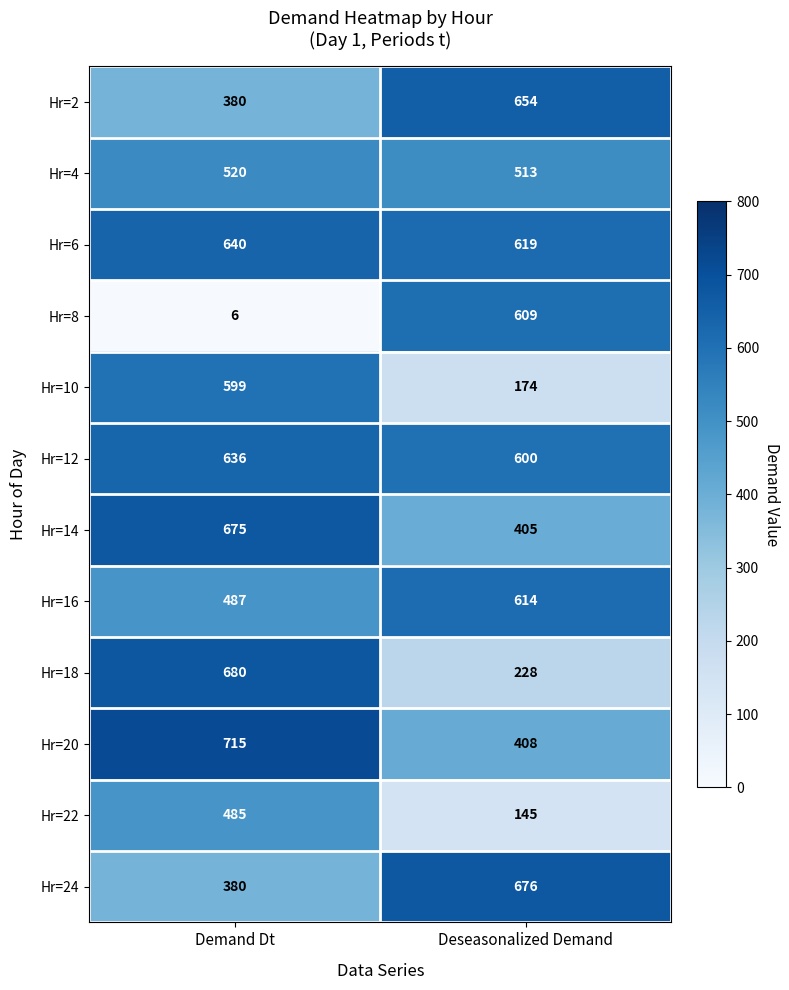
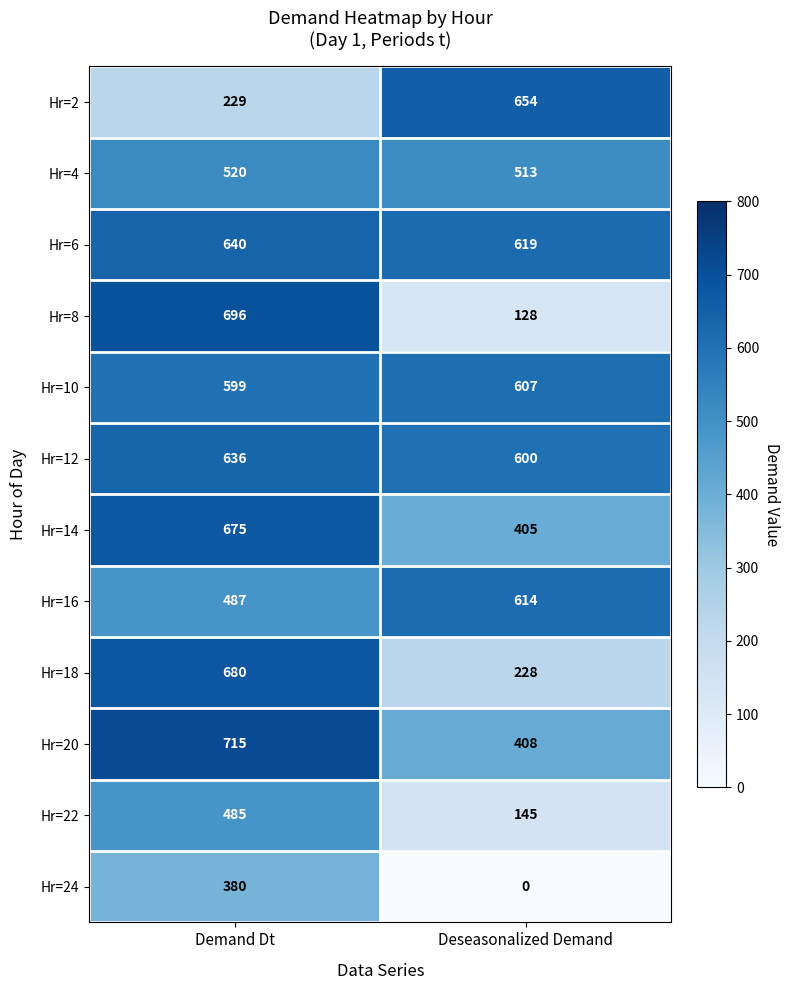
  {
    "Hr=2": {
-     "Demand Dt": 380,
+     "Demand Dt": 229,
      "Deseasonalized Demand": 654
    },
    "Hr=4": {
      "Demand Dt": 520,
      "Deseasonalized Demand": 513
    },
    "Hr=6": {
      "Demand Dt": 640,
      "Deseasonalized Demand": 619
    },
    "Hr=8": {
-     "Demand Dt": 6,
-     "Deseasonalized Demand": 609
+     "Demand Dt": 696,
+     "Deseasonalized Demand": 128
    },
    "Hr=10": {
      "Demand Dt": 599,
-     "Deseasonalized Demand": 174
+     "Deseasonalized Demand": 607
    },
    "Hr=12": {
      "Demand Dt": 636,
      "Deseasonalized Demand": 600
    },
    "Hr=14": {
      "Demand Dt": 675,
      "Deseasonalized Demand": 405
    },
    "Hr=16": {
      "Demand Dt": 487,
      "Deseasonalized Demand": 614
    },
    "Hr=18": {
      "Demand Dt": 680,
      "Deseasonalized Demand": 228
    },
    "Hr=20": {
      "Demand Dt": 715,
      "Deseasonalized Demand": 408
    },
    "Hr=22": {
      "Demand Dt": 485,
      "Deseasonalized Demand": 145
    },
    "Hr=24": {
      "Demand Dt": 380,
-     "Deseasonalized Demand": 676
+     "Deseasonalized Demand": 0
    }
  }
